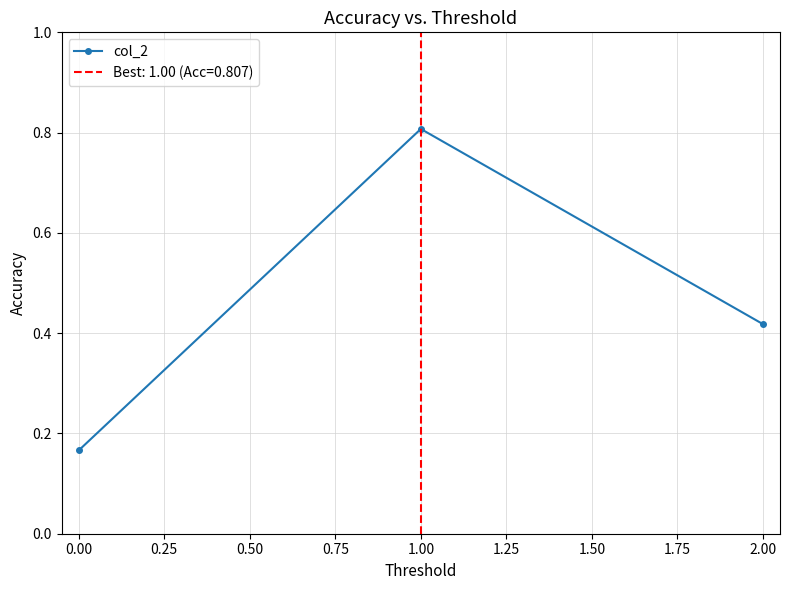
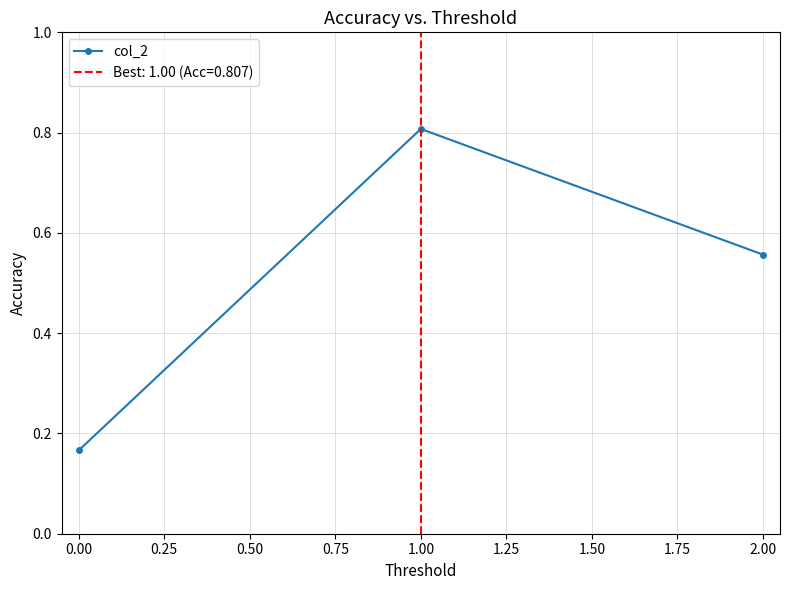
  {
    "0.00": 0.17,
    "1.00": 0.81,
-   "2.00": 0.42
+   "2.00": 0.56
  }
